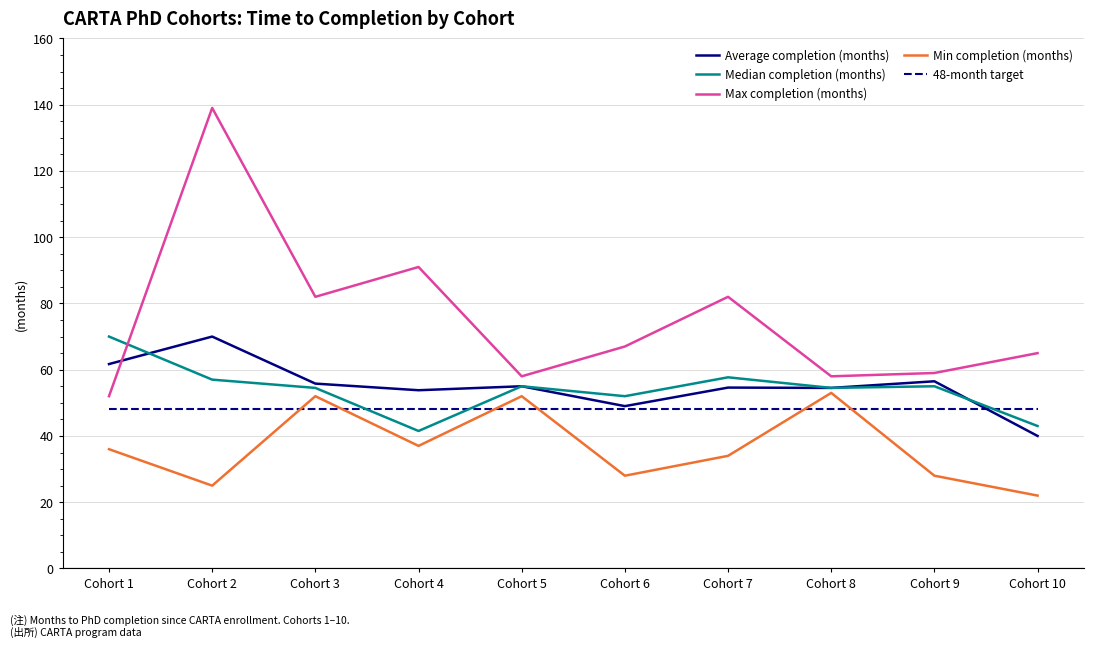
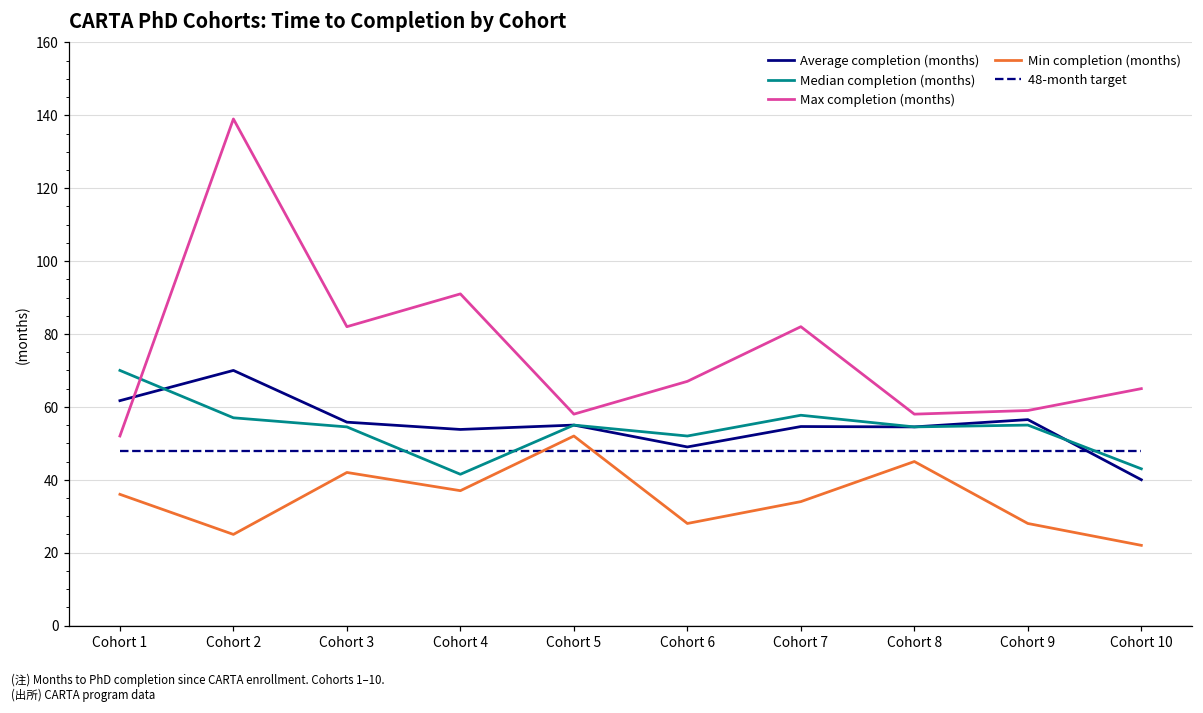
  {
    "Median completion (months)": {
      "Cohort 1": 70,
      "Cohort 2": 57,
      "Cohort 3": 55,
      "Cohort 4": 42,
      "Cohort 6": 52,
      "Cohort 7": 58,
      "Cohort 9": 55,
      "Cohort 10": 43
    },
    "Max completion (months)": {
      "Cohort 1": 52,
      "Cohort 2": 139,
      "Cohort 3": 82,
      "Cohort 4": 91,
      "Cohort 5": 58,
      "Cohort 6": 67,
      "Cohort 7": 82,
      "Cohort 8": 58,
      "Cohort 9": 59,
      "Cohort 10": 65
    },
    "Min completion (months)": {
      "Cohort 1": 36,
      "Cohort 2": 25,
-     "Cohort 3": 52,
+     "Cohort 3": 42,
      "Cohort 4": 37,
      "Cohort 5": 52,
      "Cohort 6": 28,
      "Cohort 7": 34,
-     "Cohort 8": 53,
+     "Cohort 8": 45,
      "Cohort 9": 28,
      "Cohort 10": 22
    }
  }
